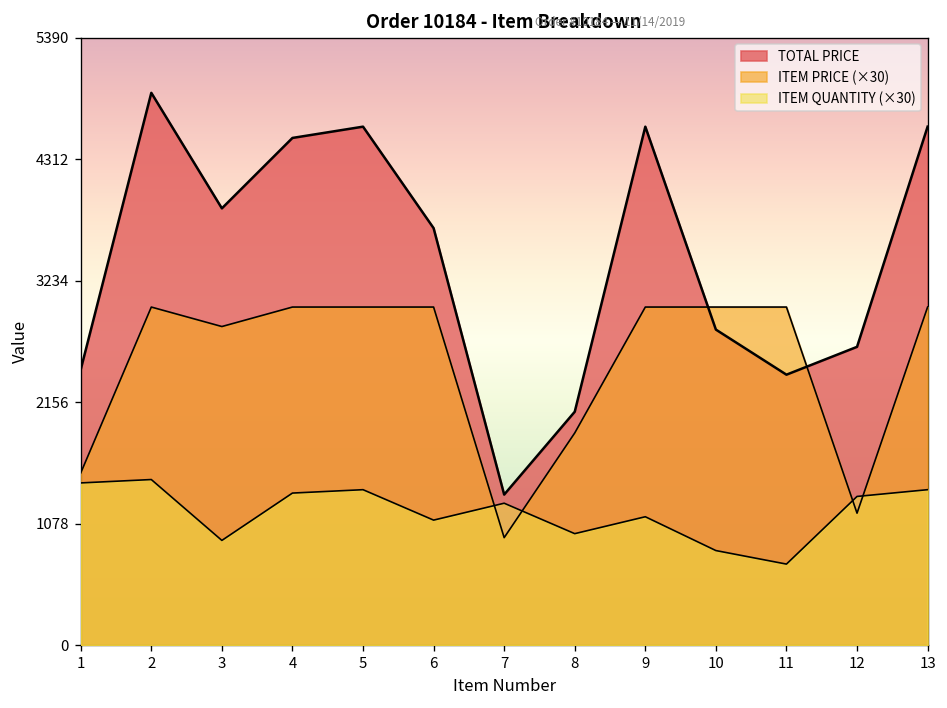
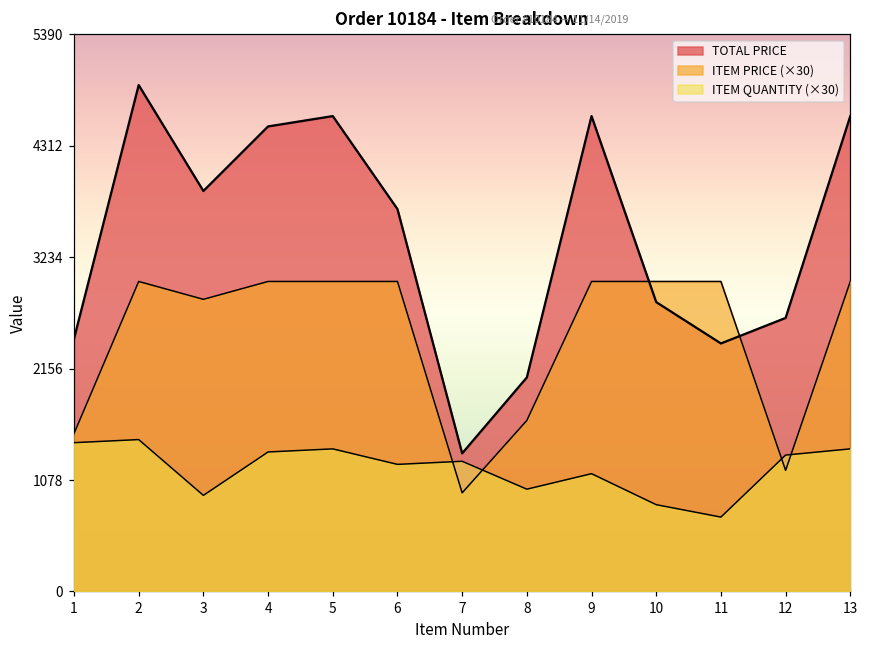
  {
    "TOTAL PRICE": {
      "1": 2400,
      "2": 4900,
      "3": 3900,
      "4": 4500,
      "5": 4600,
      "6": 3700,
      "7": 1300,
      "8": 2100,
      "9": 4600,
      "10": 2800,
      "11": 2400,
      "12": 2600,
      "13": 4600
    },
    "ITEM PRICE (×30)": {
      "1": 1500,
      "2": 3000,
      "3": 2800,
      "4": 3000,
      "5": 3000,
      "6": 3000,
      "7": 1000,
-     "8": 1900,
+     "8": 1700,
      "9": 3000,
      "10": 3000,
      "11": 3000,
      "12": 1200,
      "13": 3000
    },
    "ITEM QUANTITY (×30)": {
      "1": 1400,
      "2": 1500,
      "3": 900,
      "4": 1400,
      "5": 1400,
-     "6": 1100,
+     "6": 1200,
      "7": 1300,
      "8": 1000,
      "9": 1100,
      "10": 800,
      "11": 700,
      "12": 1300,
      "13": 1400
    }
  }
